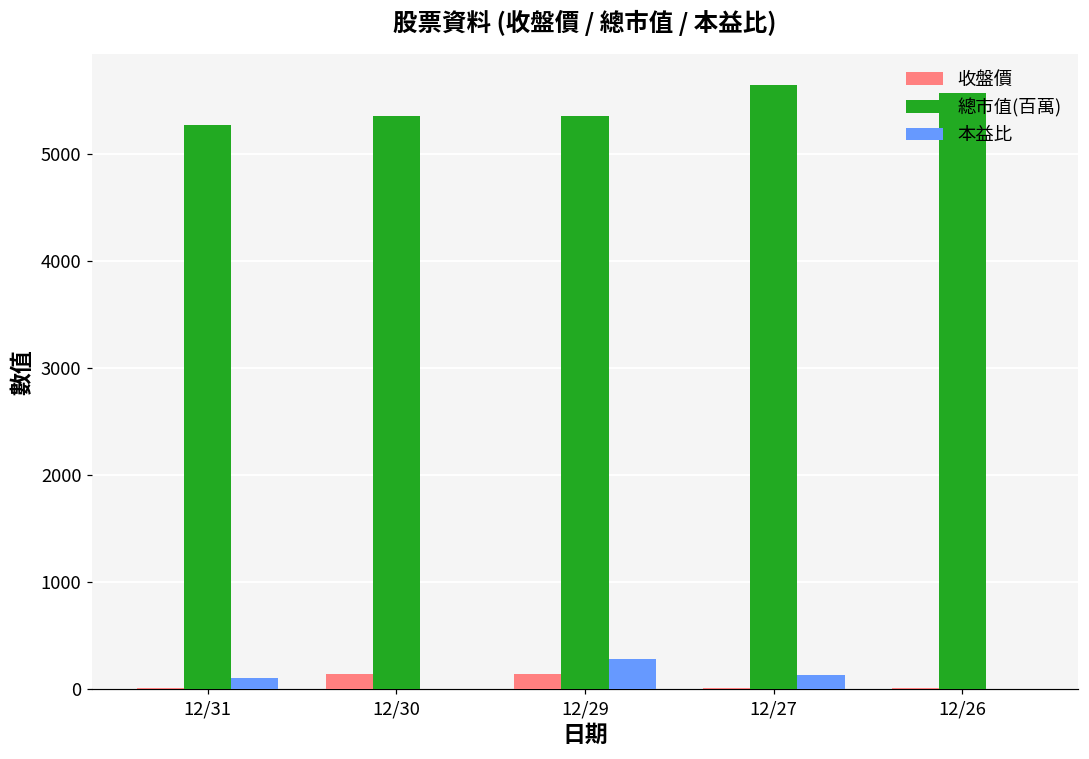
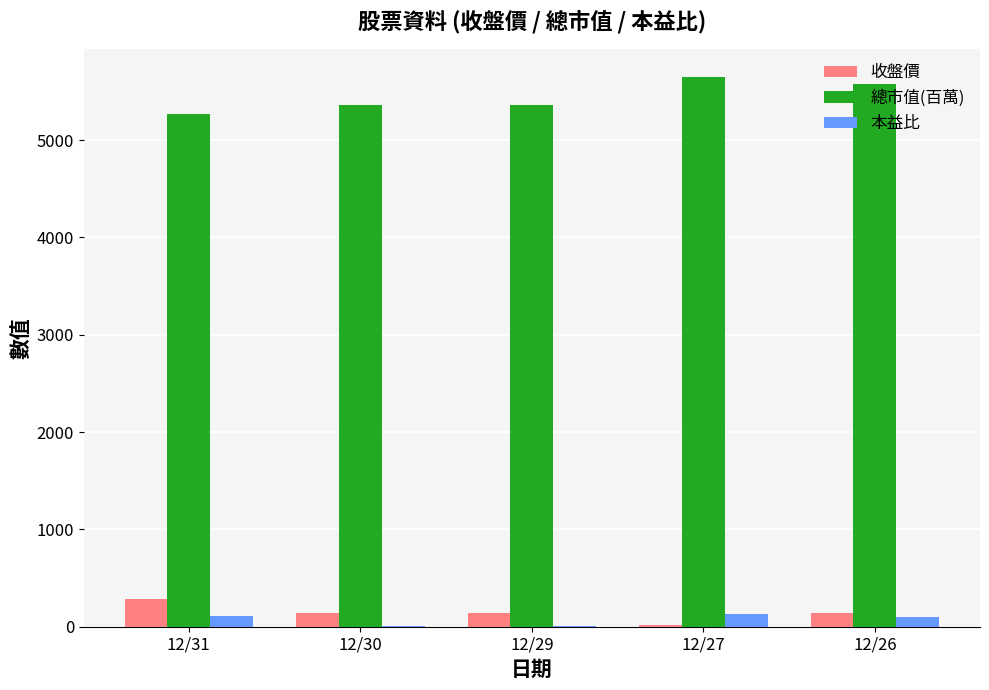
  {
    "收盤價": {
-     "12/31": 0,
+     "12/31": 300,
      "12/30": 100,
      "12/29": 100,
-     "12/26": 0
+     "12/26": 100
    },
    "總市值(百萬)": {
      "12/31": 5300,
      "12/30": 5400,
      "12/29": 5400,
      "12/27": 5700,
      "12/26": 5600
    },
    "本益比": {
      "12/31": 100,
-     "12/29": 300,
+     "12/29": 0,
      "12/27": 100,
-     "12/26": 0
+     "12/26": 100
    }
  }
